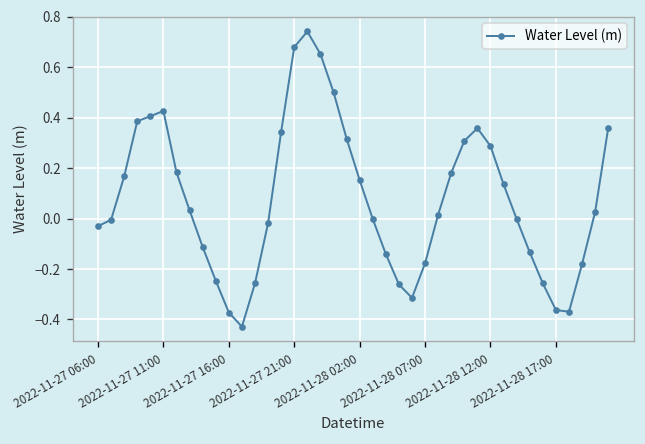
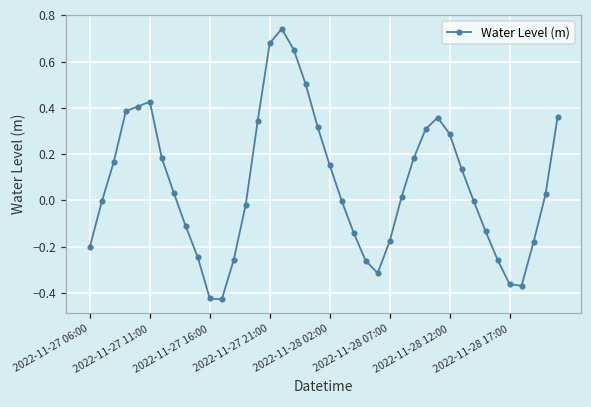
  {
-   "2022-11-27 06:00": -0.03,
+   "2022-11-27 06:00": -0.20,
    "2022-11-27 11:00": 0.43,
-   "2022-11-27 16:00": -0.37,
+   "2022-11-27 16:00": -0.42,
    "2022-11-27 21:00": 0.68,
    "2022-11-28 02:00": 0.15,
    "2022-11-28 07:00": -0.18,
    "2022-11-28 12:00": 0.29,
    "2022-11-28 17:00": -0.36
  }
